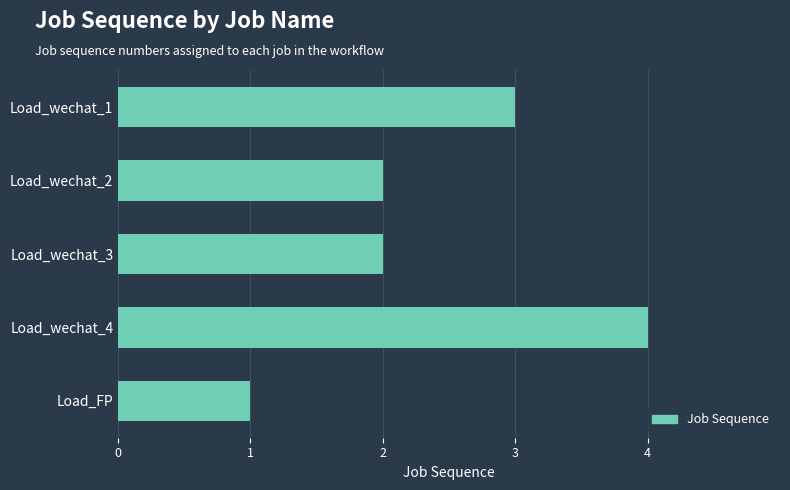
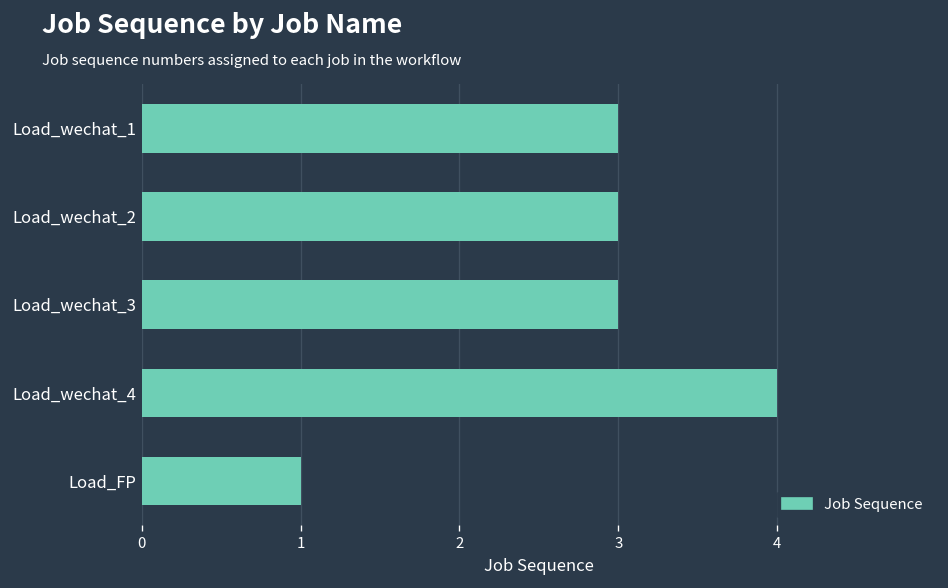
  {
    "Load_wechat_1": 3,
-   "Load_wechat_2": 2,
-   "Load_wechat_3": 2,
+   "Load_wechat_2": 3,
+   "Load_wechat_3": 3,
    "Load_wechat_4": 4,
    "Load_FP": 1
  }
